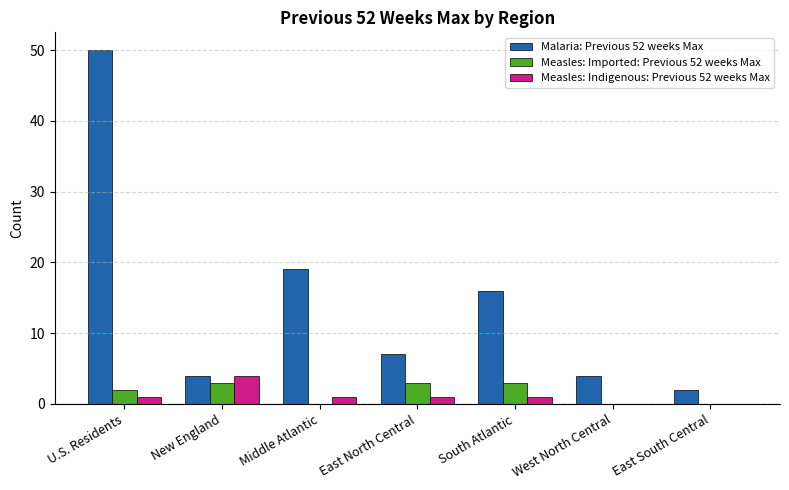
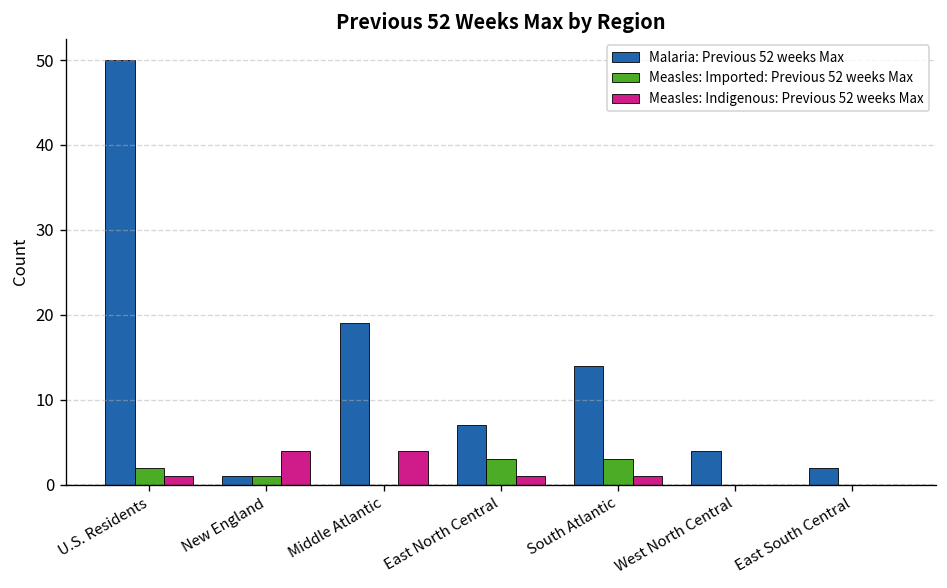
  {
    "Malaria: Previous 52 weeks Max": {
      "U.S. Residents": 50,
-     "New England": 4,
+     "New England": 1,
      "Middle Atlantic": 19,
      "East North Central": 7,
-     "South Atlantic": 16,
+     "South Atlantic": 14,
      "West North Central": 4,
      "East South Central": 2
    },
    "Measles: Imported: Previous 52 weeks Max": {
      "U.S. Residents": 2,
-     "New England": 3,
+     "New England": 1,
      "Middle Atlantic": 0,
      "East North Central": 3,
      "South Atlantic": 3,
      "West North Central": 0,
      "East South Central": 0
    },
    "Measles: Indigenous: Previous 52 weeks Max": {
      "U.S. Residents": 1,
      "New England": 4,
-     "Middle Atlantic": 1,
+     "Middle Atlantic": 4,
      "East North Central": 1,
      "South Atlantic": 1,
      "West North Central": 0,
      "East South Central": 0
    }
  }
